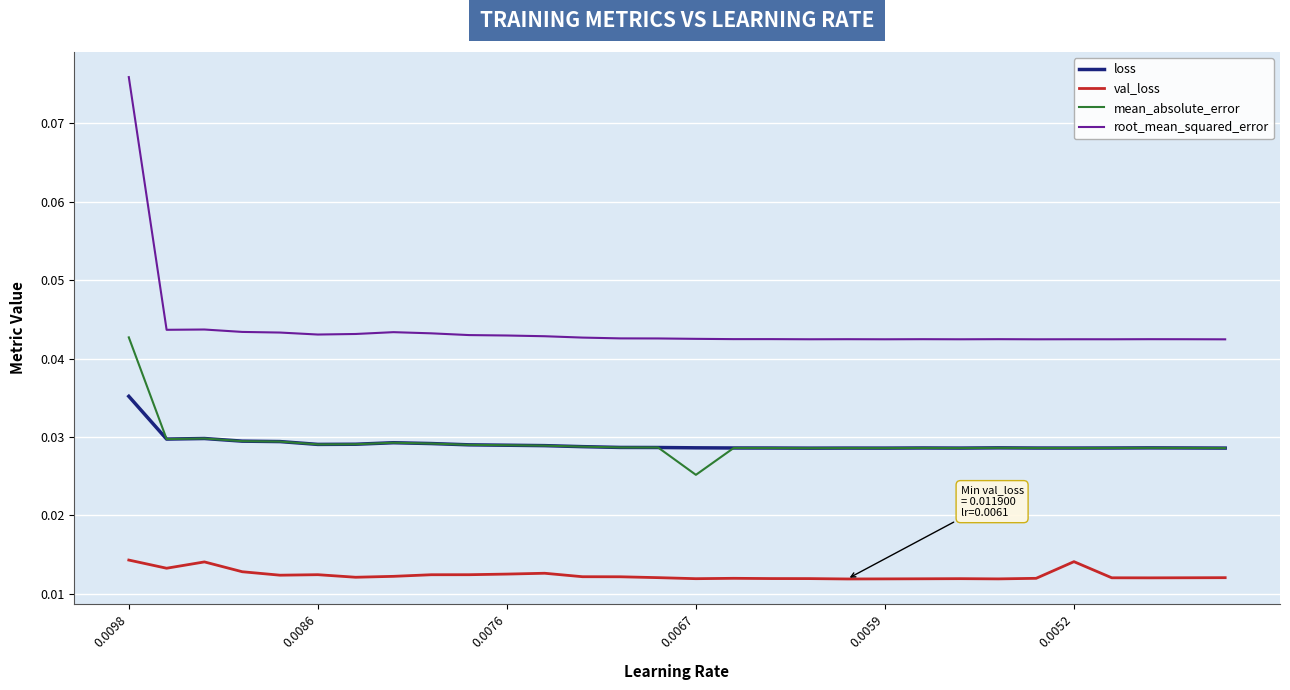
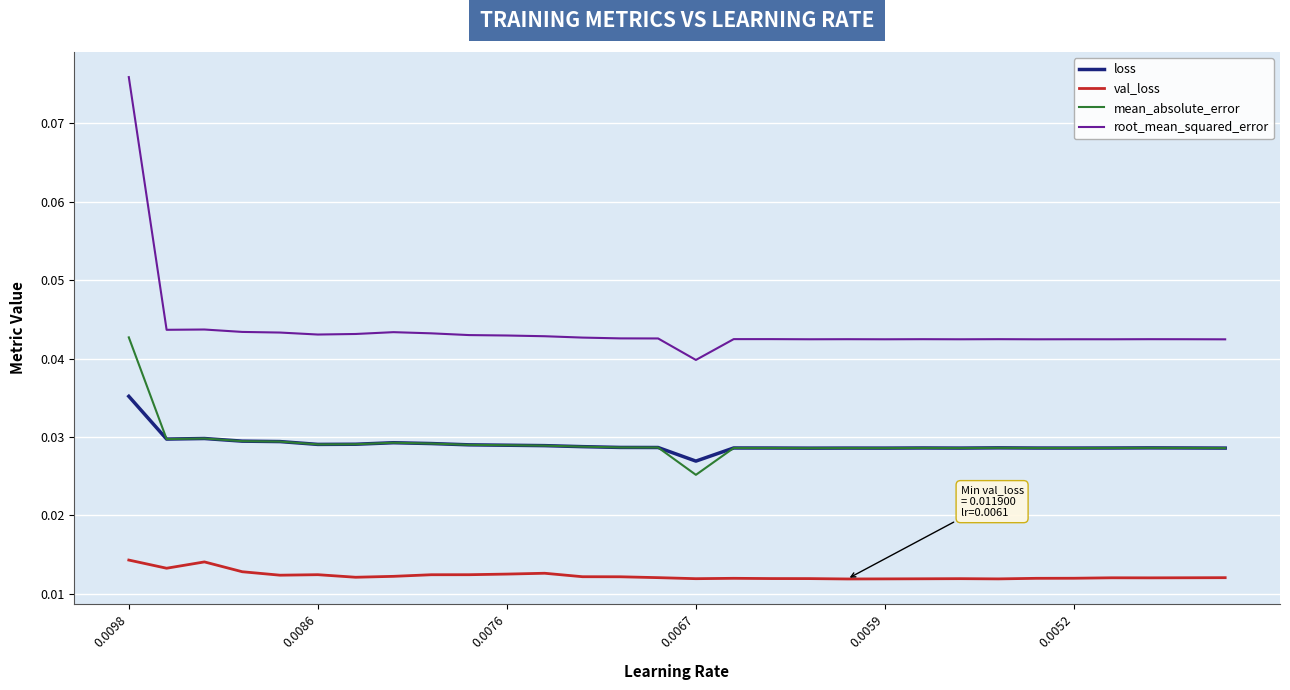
  {
    "loss": {
      "0.0098": 0.035,
-     "0.0067": 0.029
+     "0.0067": 0.027
    },
    "val_loss": {
      "0.0098": 0.014,
      "0.0086": 0.012,
      "0.0076": 0.013,
      "0.0067": 0.012,
-     "0.0052": 0.014
+     "0.0052": 0.012
    },
    "mean_absolute_error": {
      "0.0098": 0.043,
      "0.0067": 0.025
    },
    "root_mean_squared_error": {
      "0.0098": 0.076,
      "0.0086": 0.043,
      "0.0076": 0.043,
-     "0.0067": 0.043,
+     "0.0067": 0.040,
      "0.0059": 0.042,
      "0.0052": 0.042
    }
  }
